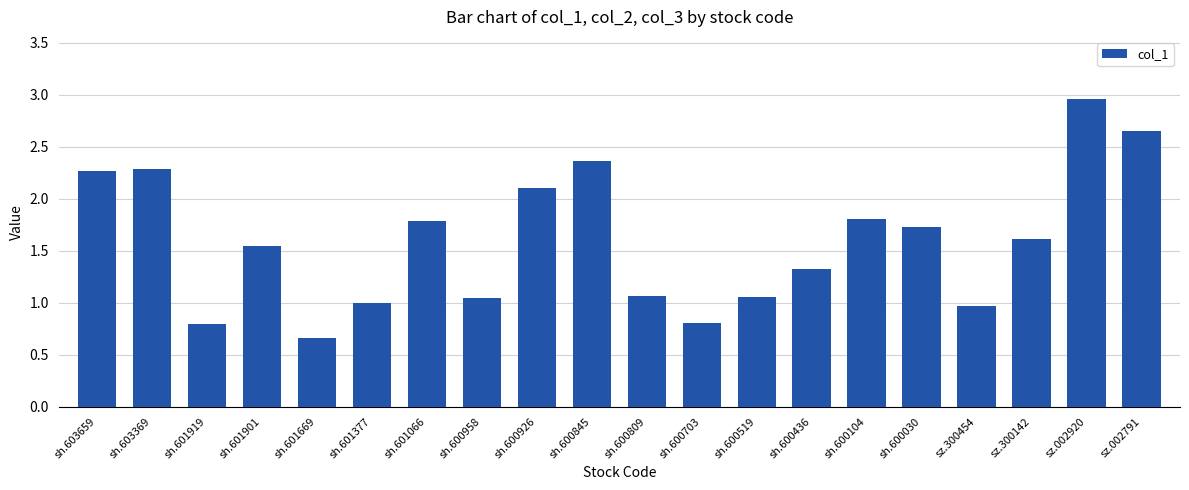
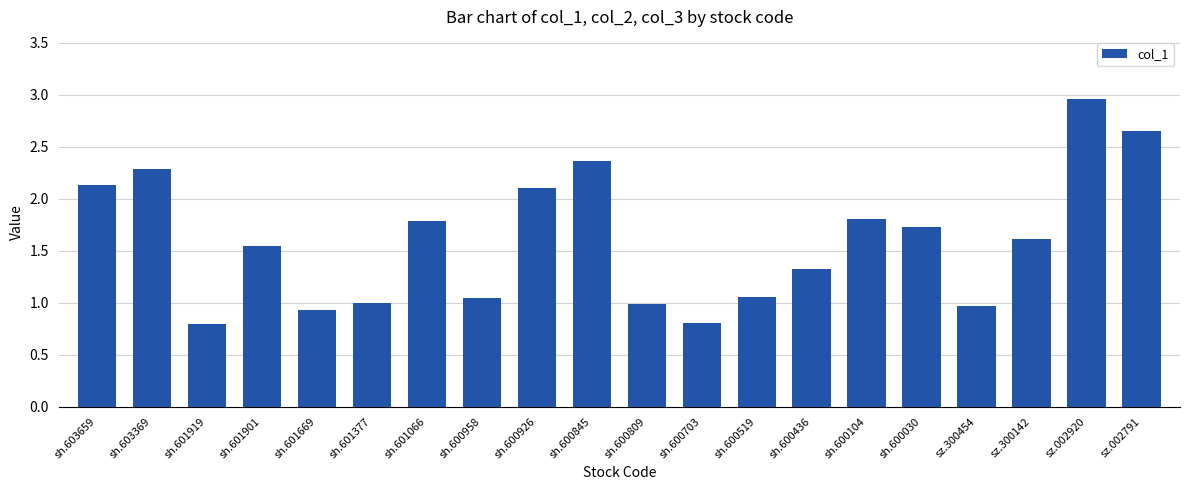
  {
-   "sh.603659": 2.27,
+   "sh.603659": 2.13,
    "sh.603369": 2.29,
    "sh.601919": 0.80,
    "sh.601901": 1.54,
-   "sh.601669": 0.66,
+   "sh.601669": 0.93,
    "sh.601377": 0.99,
    "sh.601066": 1.79,
    "sh.600958": 1.05,
    "sh.600926": 2.11,
    "sh.600845": 2.36,
-   "sh.600809": 1.06,
+   "sh.600809": 0.98,
    "sh.600703": 0.81,
    "sh.600519": 1.06,
    "sh.600436": 1.33,
    "sh.600104": 1.80,
    "sh.600030": 1.73,
    "sz.300454": 0.96,
    "sz.300142": 1.62,
    "sz.002920": 2.96,
    "sz.002791": 2.65
  }
